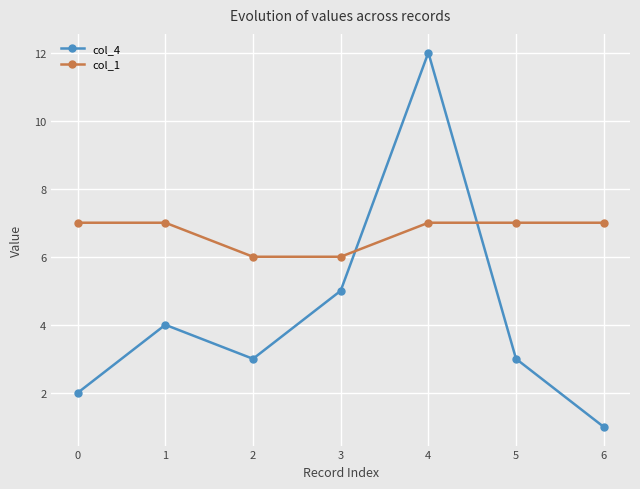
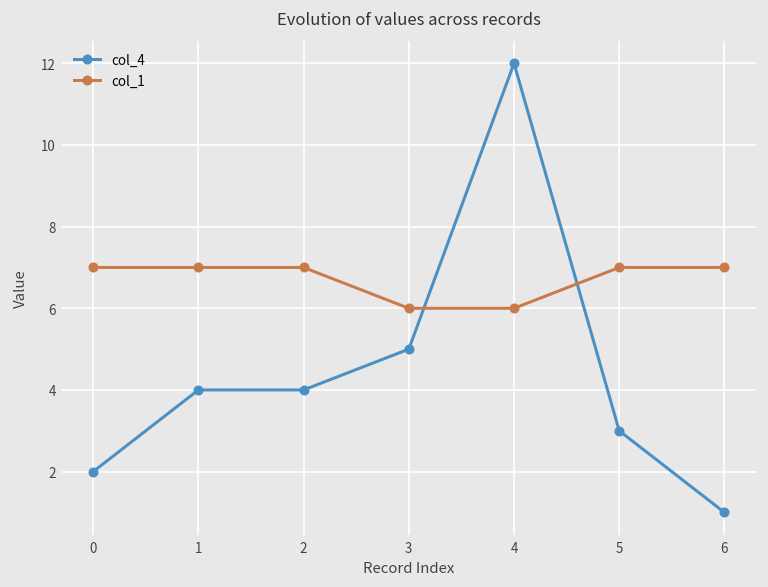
  {
    "col_4": {
      "0": 2,
      "1": 4,
-     "2": 3,
+     "2": 4,
      "3": 5,
      "4": 12,
      "5": 3,
      "6": 1
    },
    "col_1": {
      "0": 7,
      "1": 7,
-     "2": 6,
+     "2": 7,
      "3": 6,
-     "4": 7,
+     "4": 6,
      "5": 7,
      "6": 7
    }
  }
